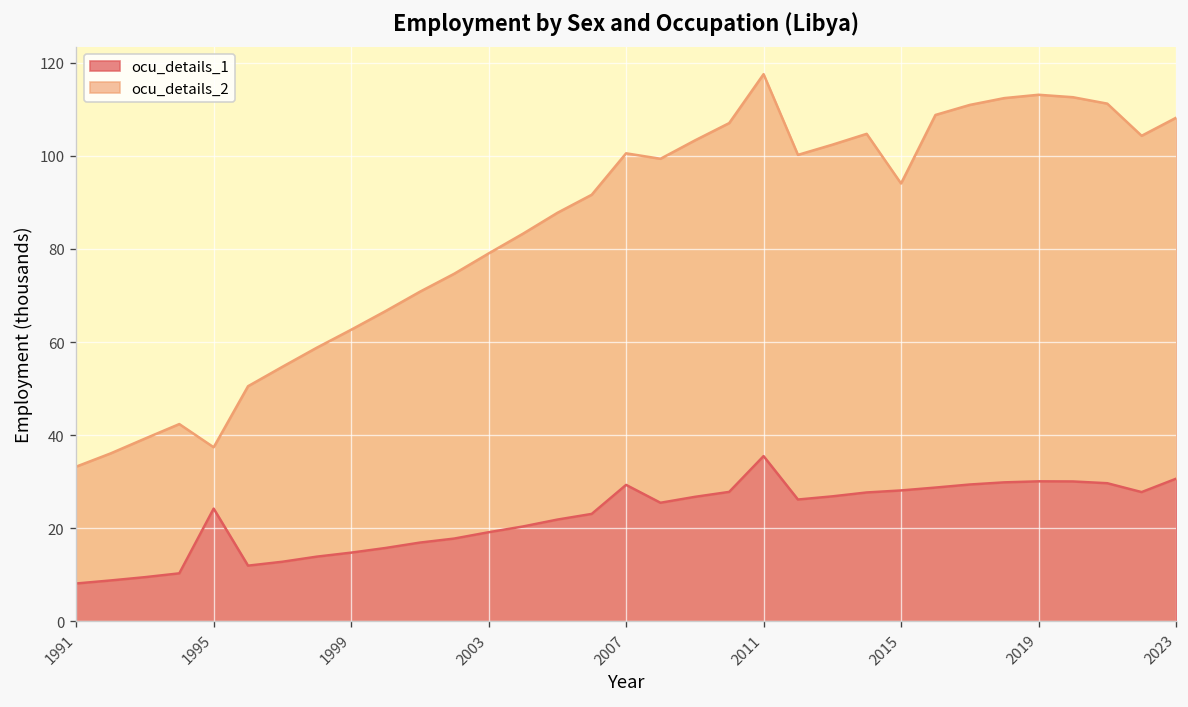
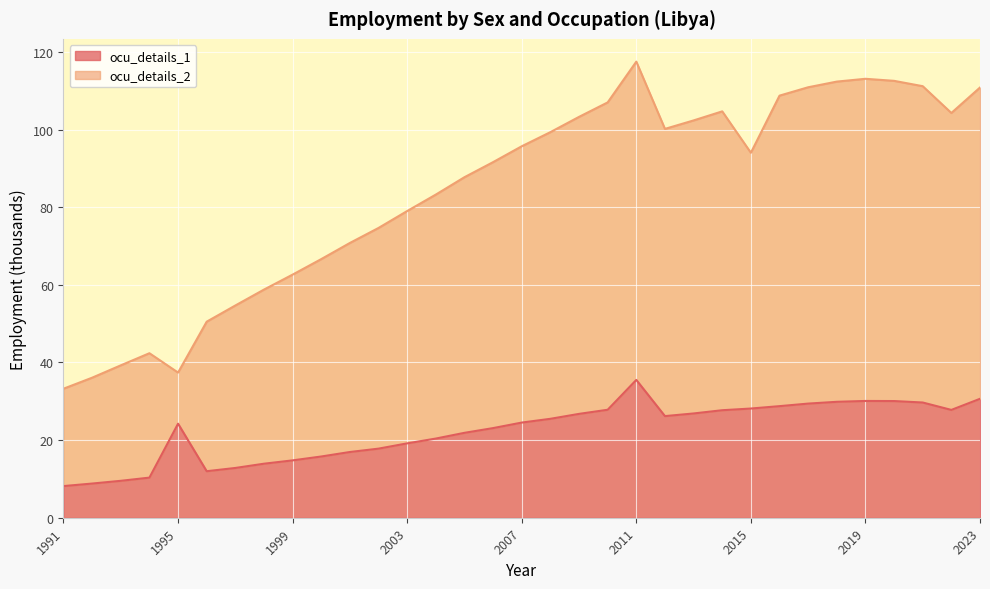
  {
    "ocu_details_1": {
      "1991": 8,
      "1995": 24,
      "1999": 15,
      "2003": 19,
-     "2007": 29,
+     "2007": 25,
      "2011": 36,
      "2015": 28,
      "2019": 30,
      "2023": 31
    },
    "ocu_details_2": {
      "1991": 25,
      "1995": 13,
      "1999": 48,
      "2003": 60,
      "2007": 71,
      "2011": 82,
      "2015": 66,
      "2019": 83,
-     "2023": 78
+     "2023": 80
    }
  }
